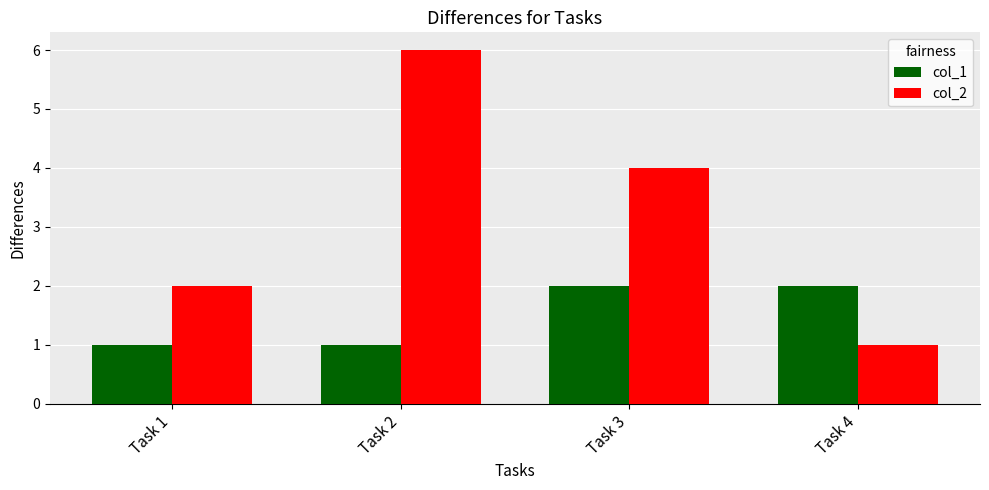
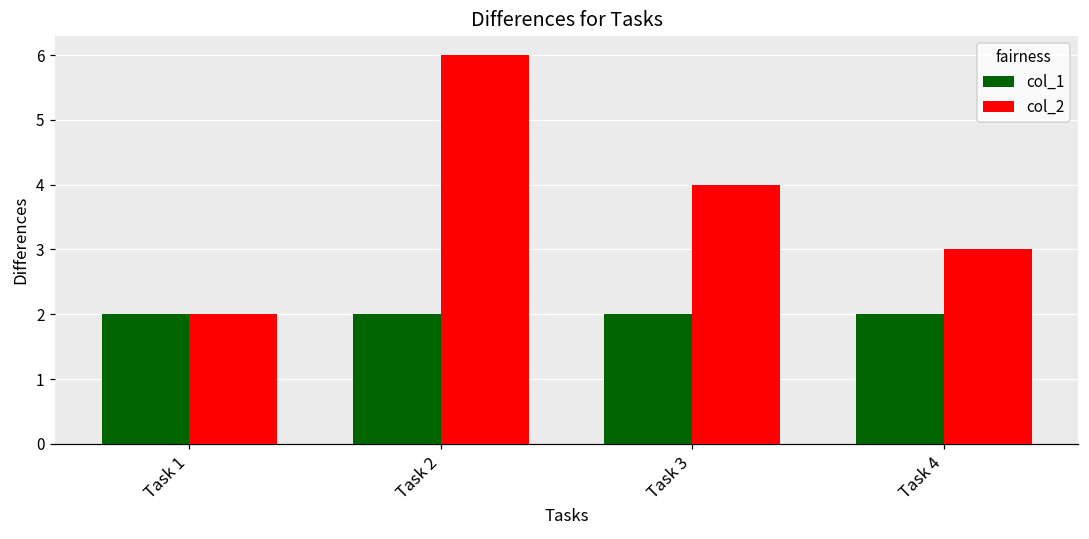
  {
    "col_1": {
-     "Task 1": 1,
-     "Task 2": 1,
+     "Task 1": 2,
+     "Task 2": 2,
      "Task 3": 2,
      "Task 4": 2
    },
    "col_2": {
      "Task 1": 2,
      "Task 2": 6,
      "Task 3": 4,
-     "Task 4": 1
+     "Task 4": 3
    }
  }
